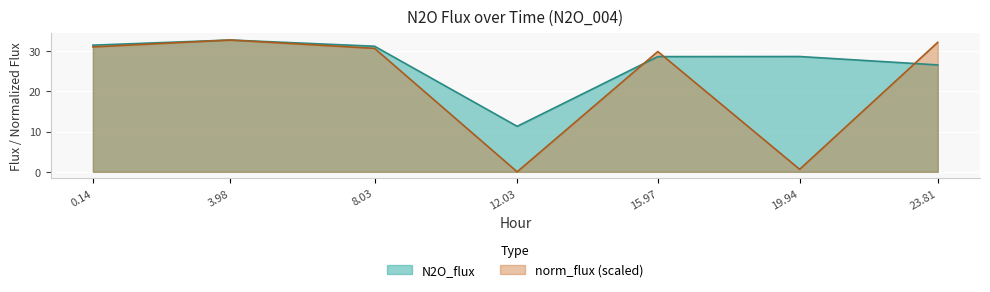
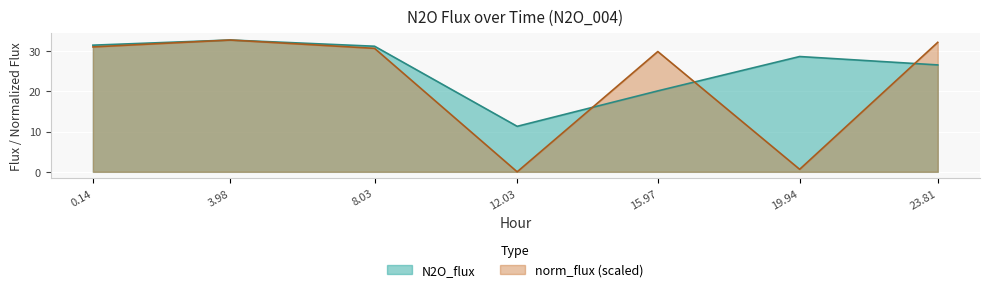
  {
    "N2O_flux": {
      "12.03": 11,
-     "15.97": 29,
+     "15.97": 20,
      "19.94": 29,
      "23.81": 27
    },
    "norm_flux (scaled)": {
      "12.03": 0,
      "15.97": 30,
      "19.94": 1,
      "23.81": 32
    }
  }
